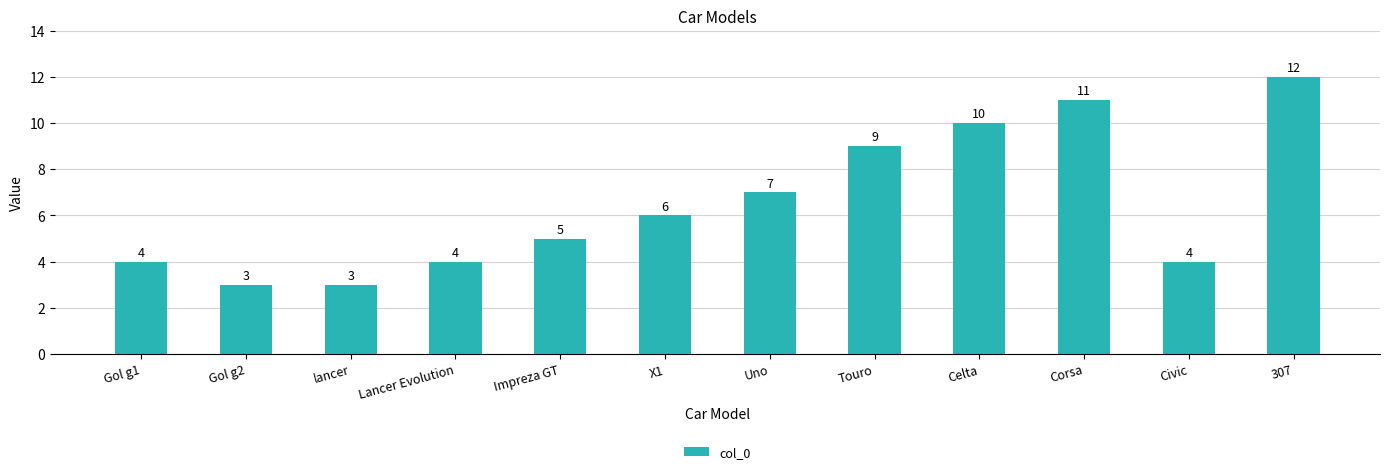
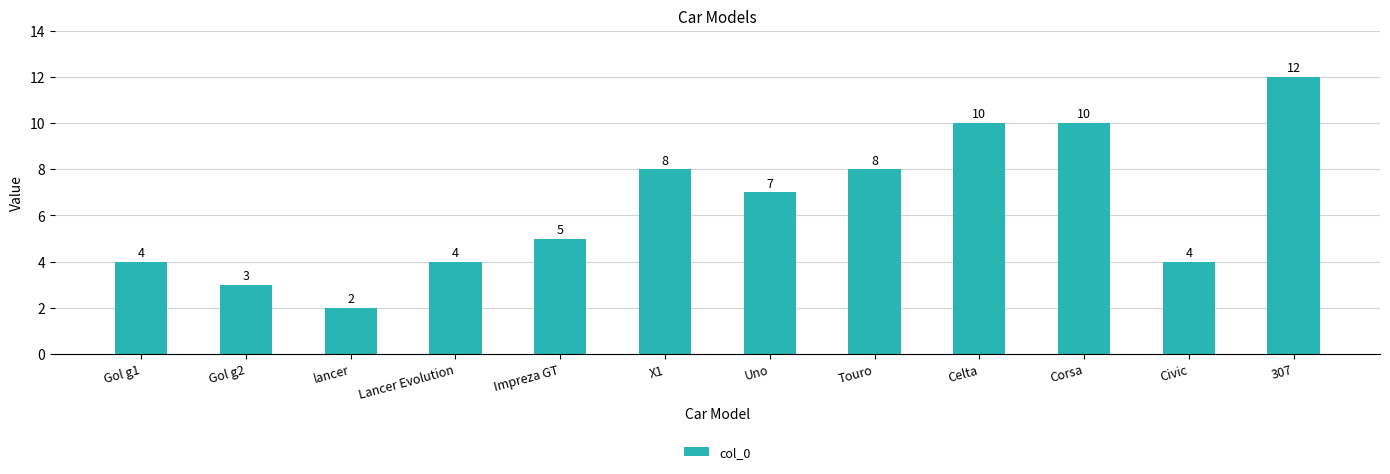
  {
    "Gol g1": 4,
    "Gol g2": 3,
-   "lancer": 3,
+   "lancer": 2,
    "Lancer Evolution": 4,
    "Impreza GT": 5,
-   "X1": 6,
+   "X1": 8,
    "Uno": 7,
-   "Touro": 9,
+   "Touro": 8,
    "Celta": 10,
-   "Corsa": 11,
+   "Corsa": 10,
    "Civic": 4,
    "307": 12
  }
